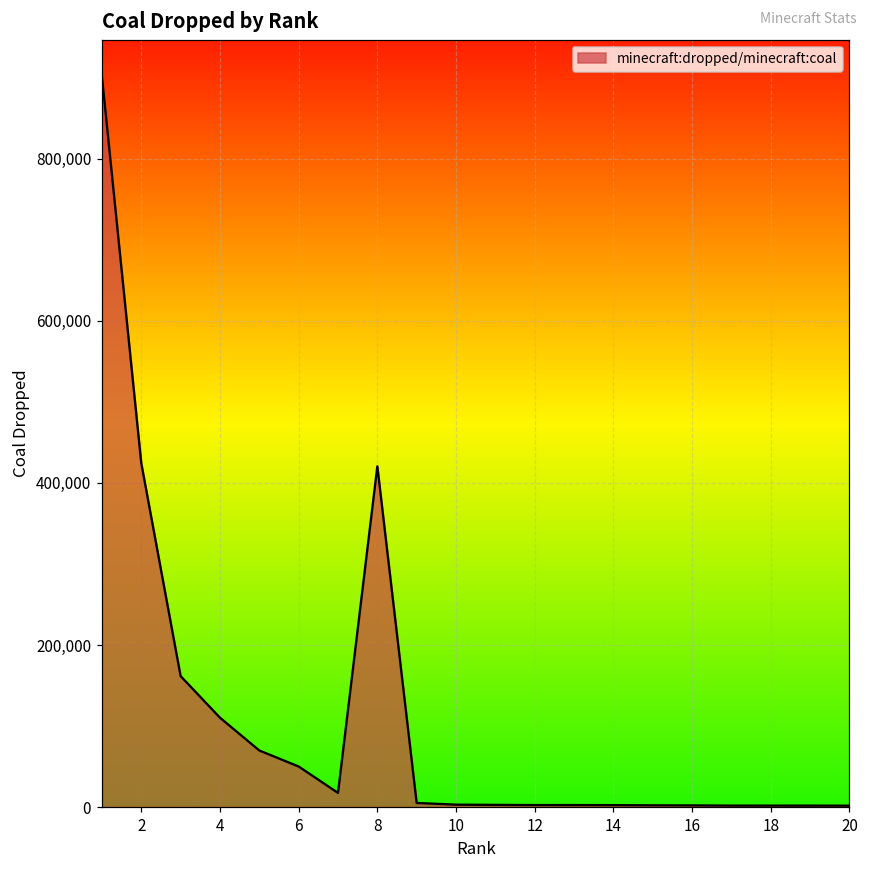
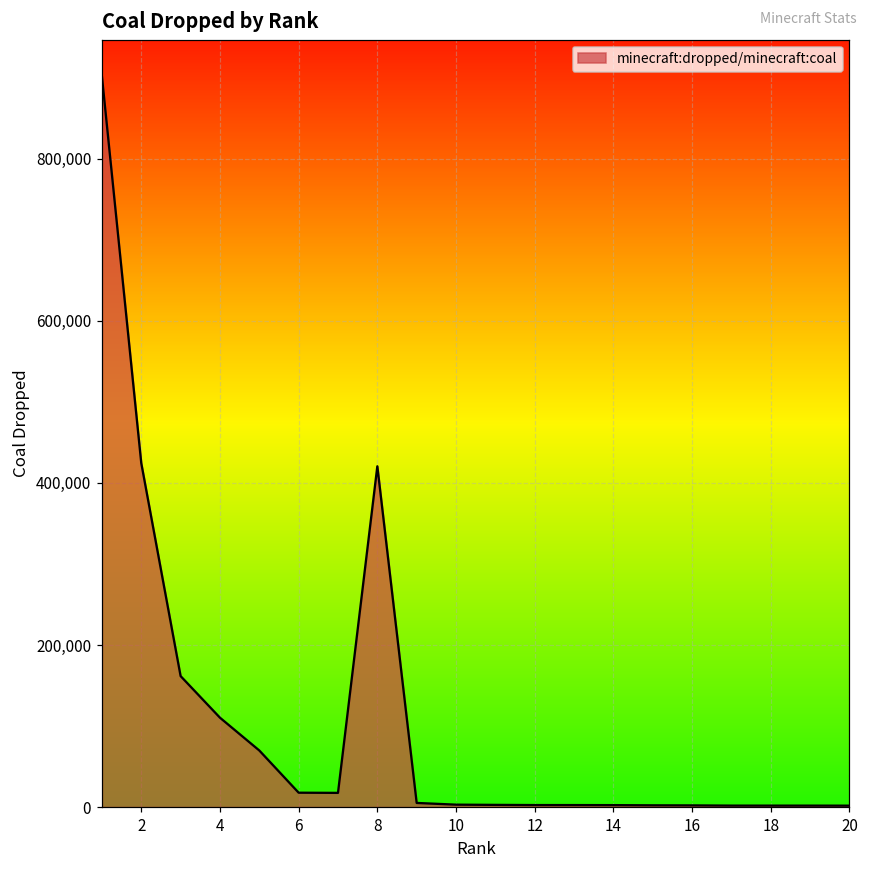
  {
    "2": "420,000",
    "4": "110,000",
-   "6": "50,000",
+   "6": "20,000",
    "8": "420,000",
    "10": "0",
    "12": "0",
    "14": "0",
    "16": "0",
    "18": "0",
    "20": "0"
  }
